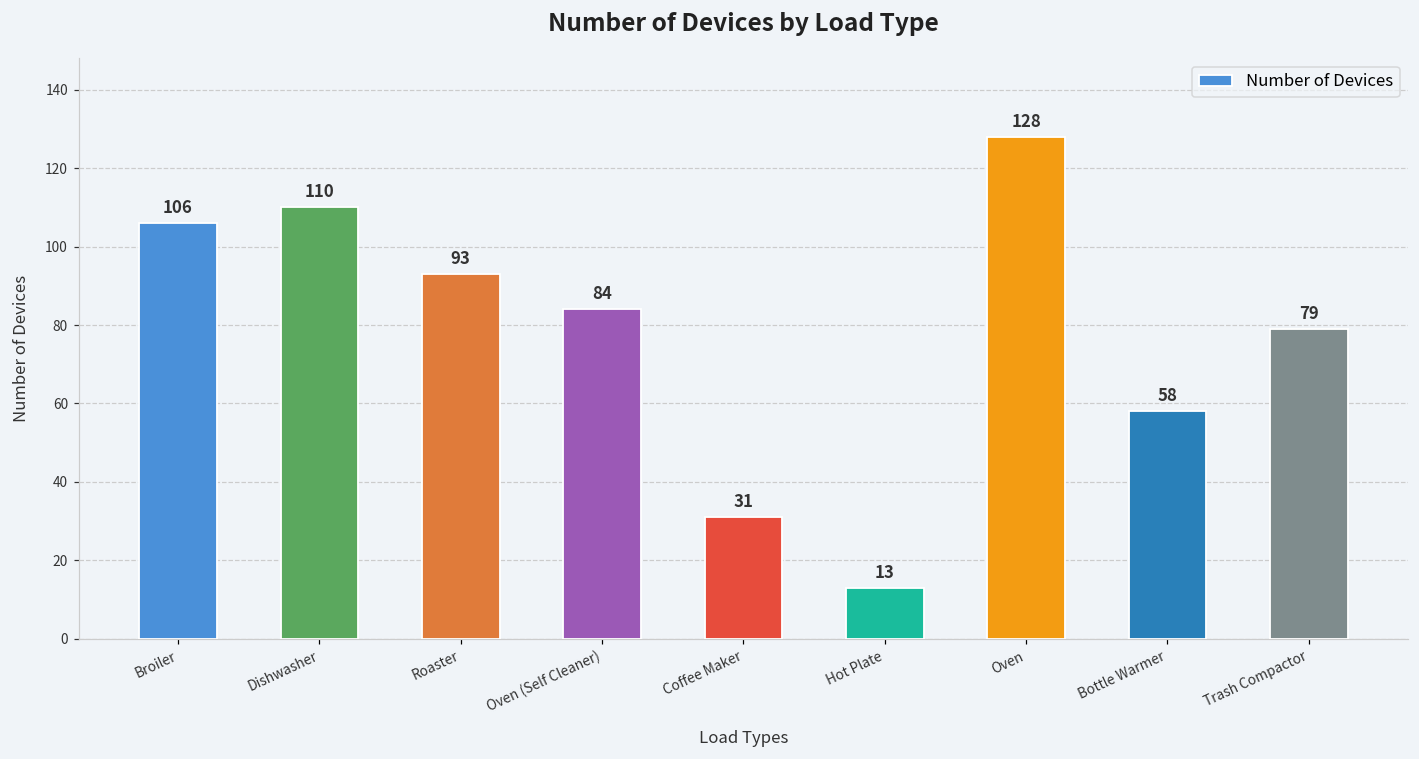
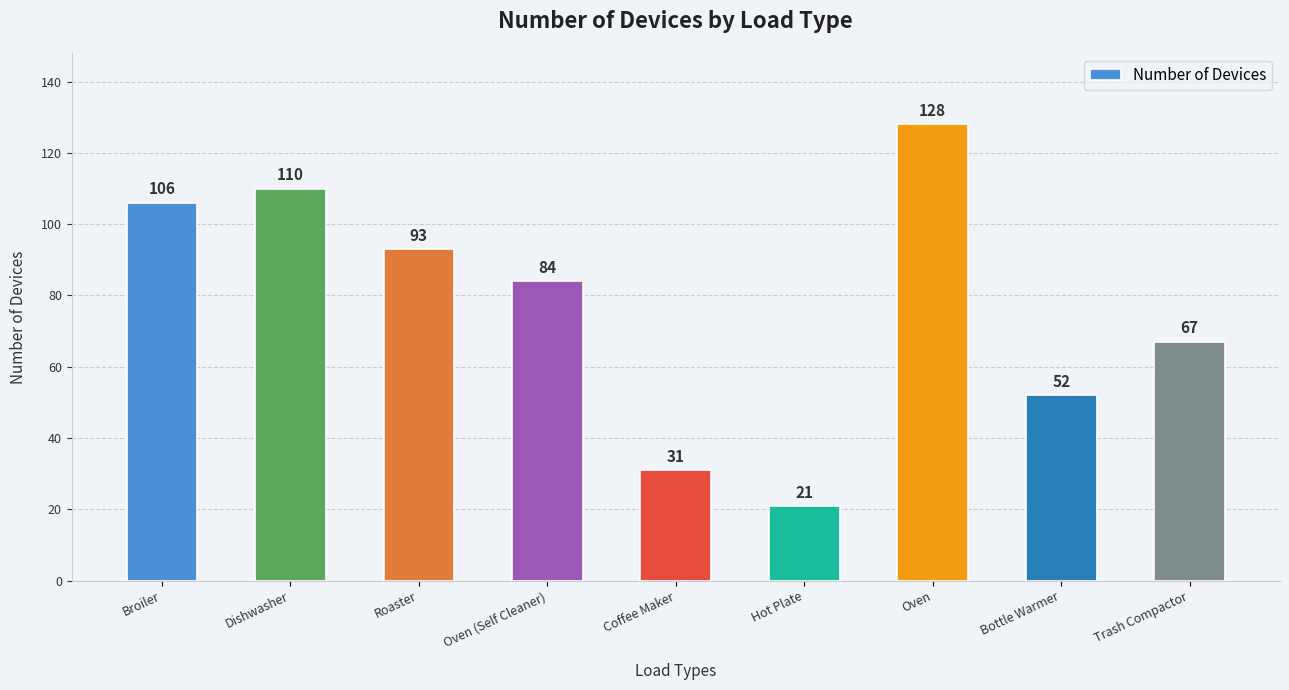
  {
    "Broiler": 106,
    "Dishwasher": 110,
    "Roaster": 93,
    "Oven (Self Cleaner)": 84,
    "Coffee Maker": 31,
-   "Hot Plate": 13,
+   "Hot Plate": 21,
    "Oven": 128,
-   "Bottle Warmer": 58,
-   "Trash Compactor": 79
+   "Bottle Warmer": 52,
+   "Trash Compactor": 67
  }
